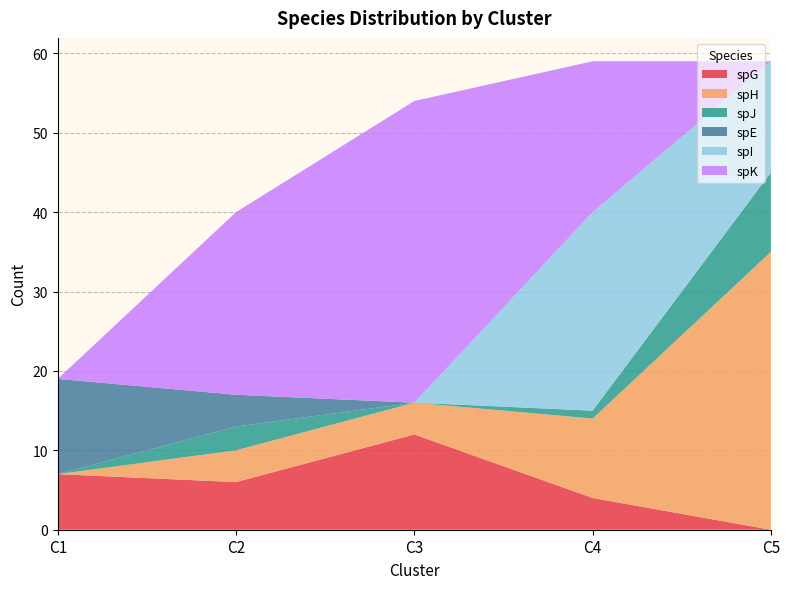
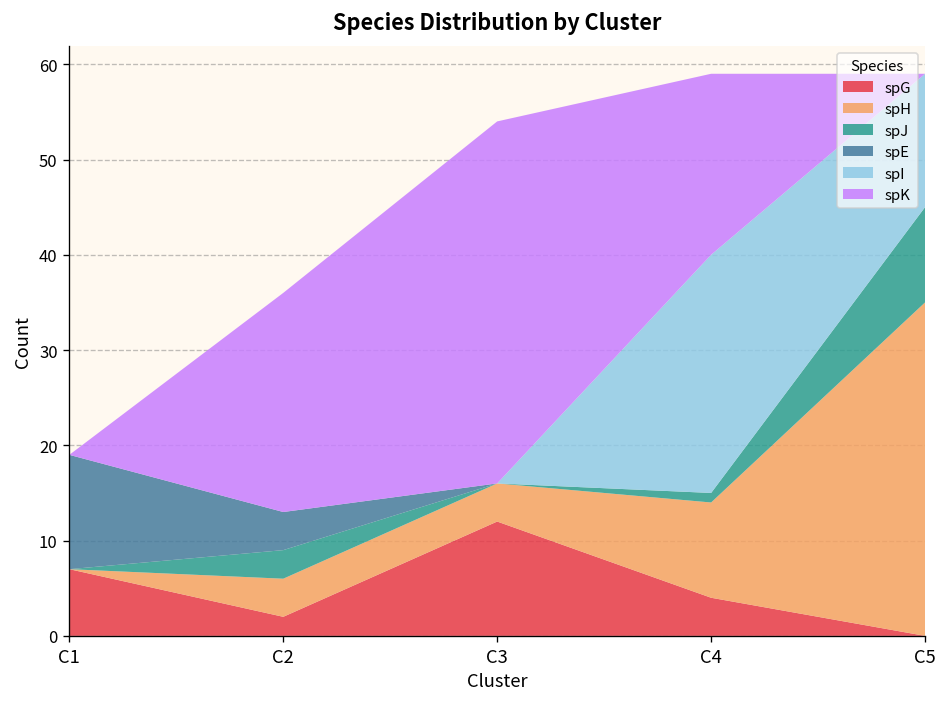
  {
    "spG": {
-     "C2": 6,
+     "C2": 2,
      "C3": 12,
      "C4": 4,
      "C5": 0
    },
    "spH": {
      "C2": 4,
      "C4": 10,
      "C5": 35
    },
    "spI": {
      "C4": 25
    },
    "spK": {
      "C2": 23,
      "C3": 38,
      "C4": 19
    }
  }
